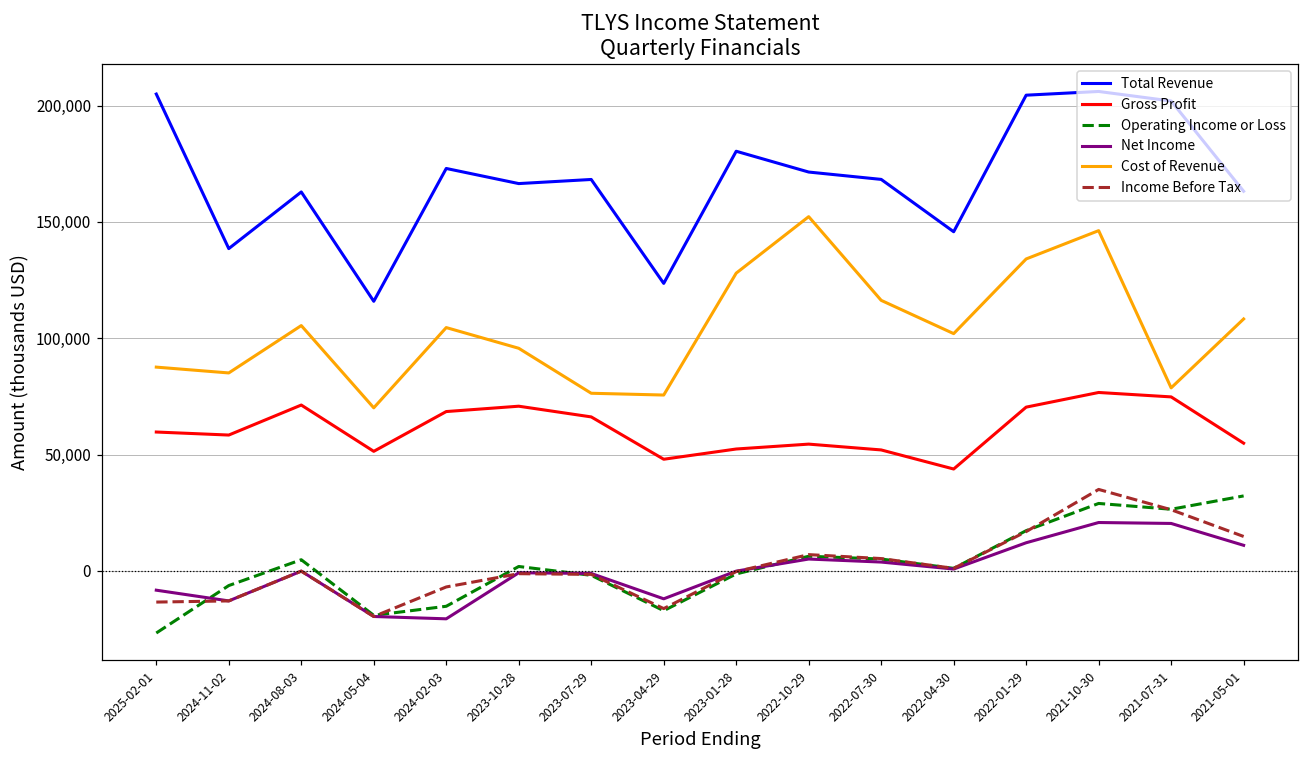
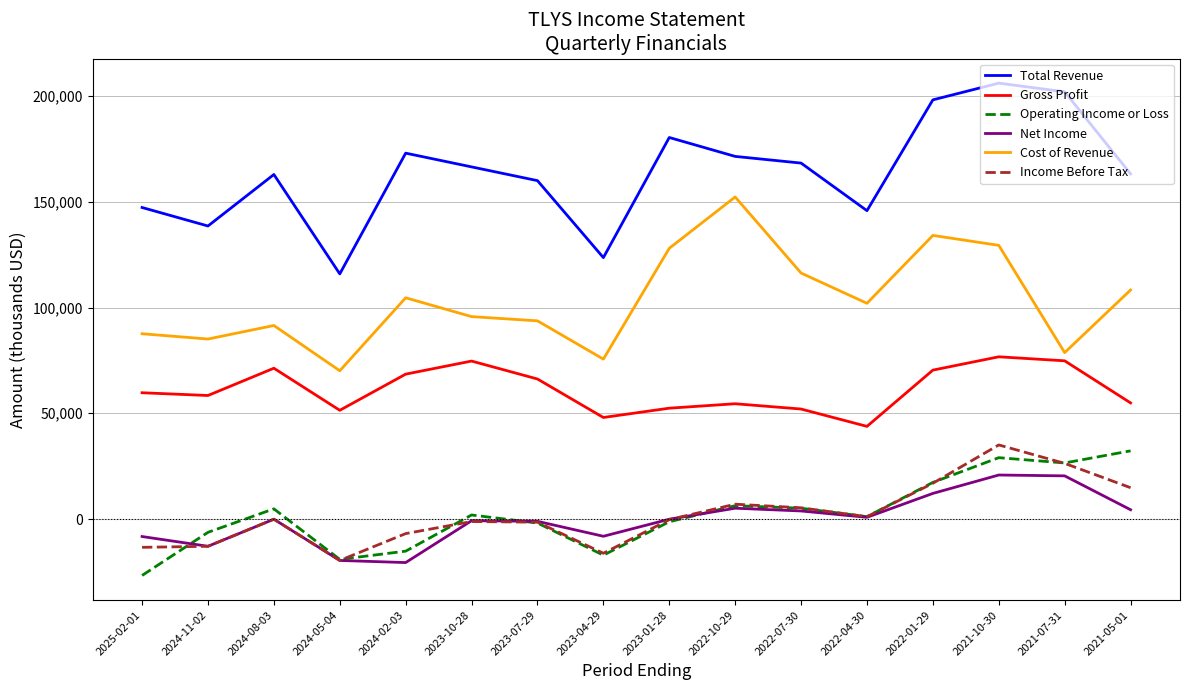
  {
    "Total Revenue": {
-     "2025-02-01": "205,000",
+     "2025-02-01": "147,000",
      "2024-11-02": "139,000",
      "2024-08-03": "163,000",
      "2024-05-04": "116,000",
      "2024-02-03": "173,000",
      "2023-10-28": "167,000",
-     "2023-07-29": "168,000",
+     "2023-07-29": "160,000",
      "2023-04-29": "124,000",
      "2023-01-28": "180,000",
      "2022-10-29": "171,000",
      "2022-07-30": "168,000",
      "2022-04-30": "146,000",
-     "2022-01-29": "205,000"
+     "2022-01-29": "198,000"
    },
    "Gross Profit": {
      "2025-02-01": "60,000",
      "2024-11-02": "58,000",
      "2024-08-03": "71,000",
      "2024-05-04": "51,000",
      "2024-02-03": "69,000",
-     "2023-10-28": "71,000",
+     "2023-10-28": "75,000",
      "2023-07-29": "66,000",
      "2023-04-29": "48,000",
      "2023-01-28": "52,000",
      "2022-10-29": "55,000",
      "2022-07-30": "52,000",
      "2022-04-30": "44,000",
      "2022-01-29": "70,000",
      "2021-10-30": "77,000",
      "2021-07-31": "75,000",
      "2021-05-01": "55,000"
    },
    "Operating Income or Loss": {
      "2025-02-01": "-27,000",
      "2024-11-02": "-6,000",
      "2024-08-03": "5,000",
      "2024-02-03": "-15,000",
      "2023-10-28": "2,000",
      "2021-10-30": "29,000",
      "2021-05-01": "32,000"
    },
    "Net Income": {
      "2025-02-01": "-8,000",
      "2024-02-03": "-21,000",
-     "2023-04-29": "-12,000",
+     "2023-04-29": "-8,000",
      "2022-07-30": "4,000",
      "2022-01-29": "12,000",
      "2021-10-30": "21,000",
      "2021-07-31": "20,000",
-     "2021-05-01": "11,000"
+     "2021-05-01": "4,000"
    },
    "Cost of Revenue": {
      "2025-02-01": "88,000",
      "2024-11-02": "85,000",
-     "2024-08-03": "105,000",
+     "2024-08-03": "92,000",
      "2024-05-04": "70,000",
      "2024-02-03": "105,000",
      "2023-10-28": "96,000",
-     "2023-07-29": "76,000",
+     "2023-07-29": "94,000",
      "2023-04-29": "76,000",
      "2023-01-28": "128,000",
      "2022-10-29": "152,000",
      "2022-07-30": "116,000",
      "2022-04-30": "102,000",
      "2022-01-29": "134,000",
-     "2021-10-30": "146,000",
+     "2021-10-30": "129,000",
      "2021-07-31": "79,000",
      "2021-05-01": "108,000"
    },
    "Income Before Tax": {
      "2025-02-01": "-13,000",
      "2024-02-03": "-7,000",
      "2021-10-30": "35,000",
      "2021-05-01": "15,000"
    }
  }
